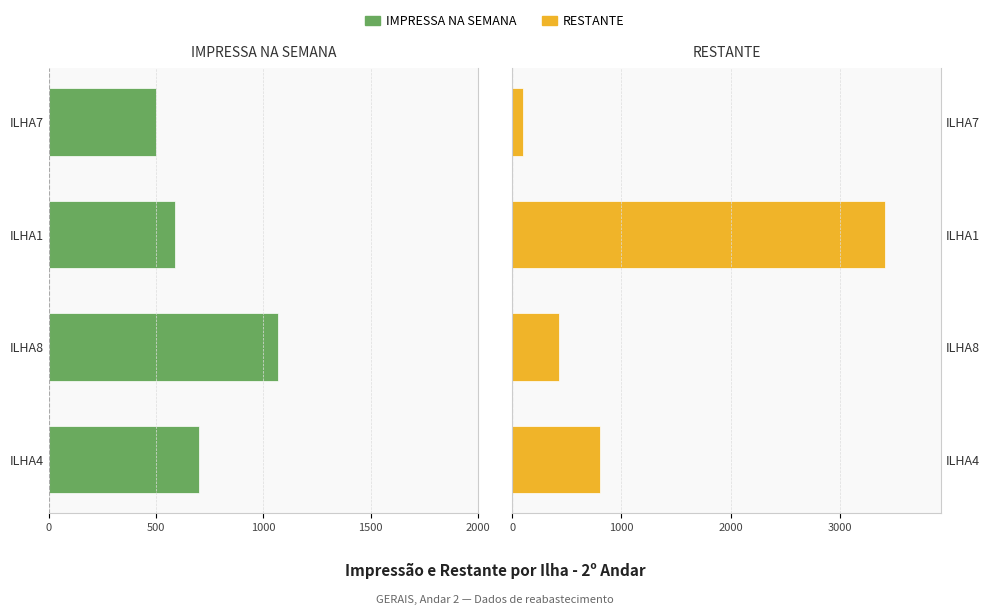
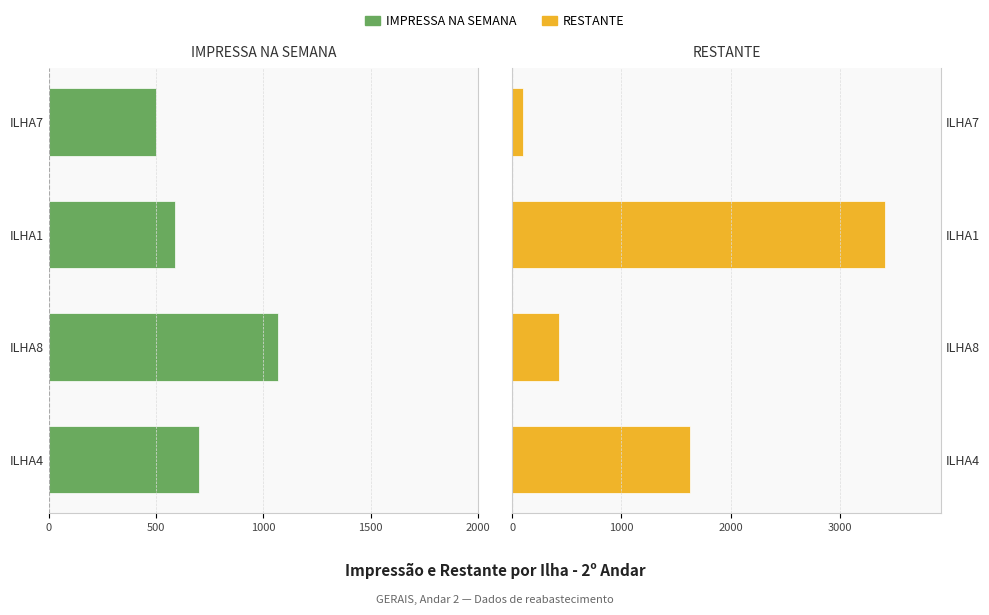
  {
    "RESTANTE": {
      "ILHA7": 100,
      "ILHA1": 3410,
      "ILHA8": 430,
-     "ILHA4": 800
+     "ILHA4": 1630
    }
  }
